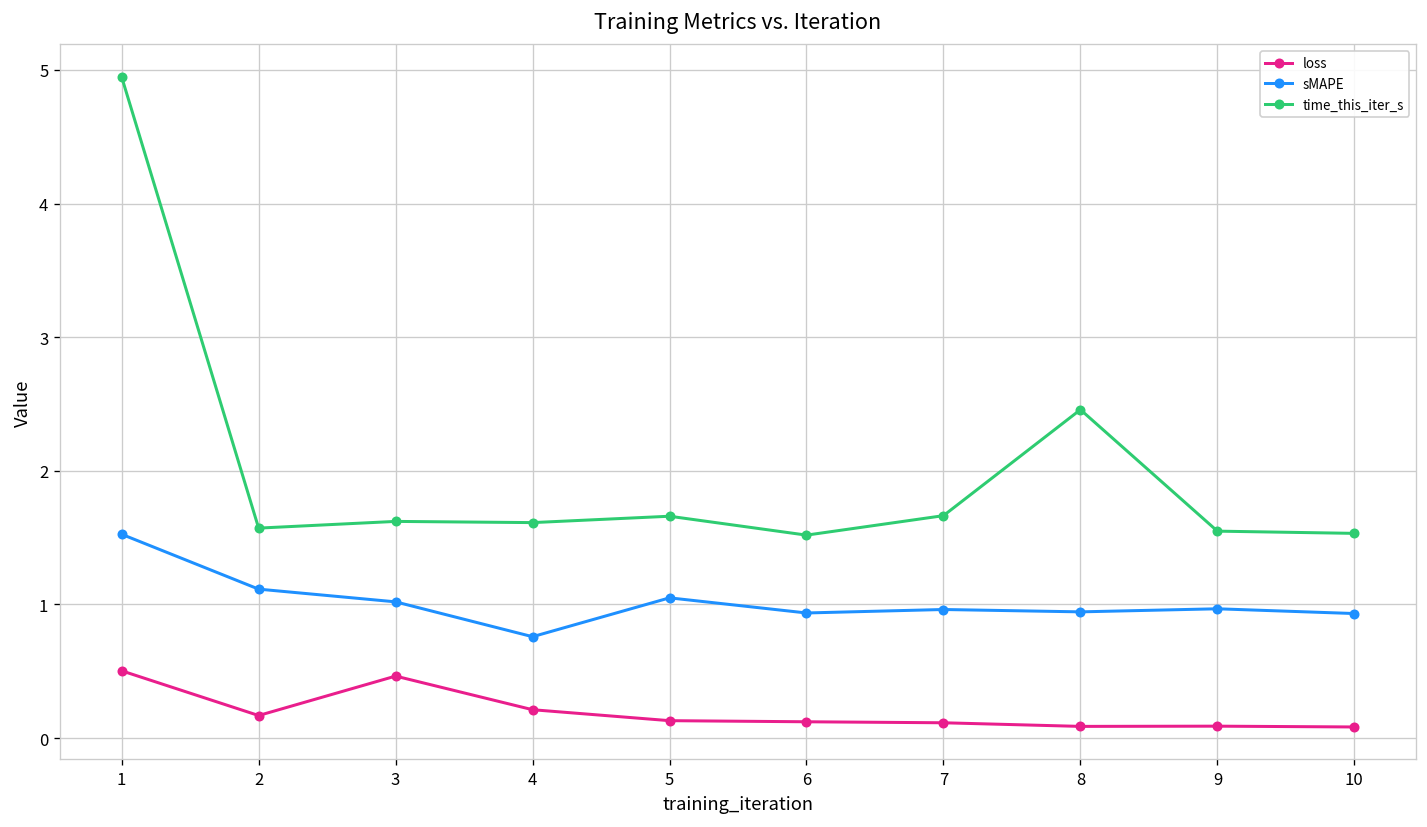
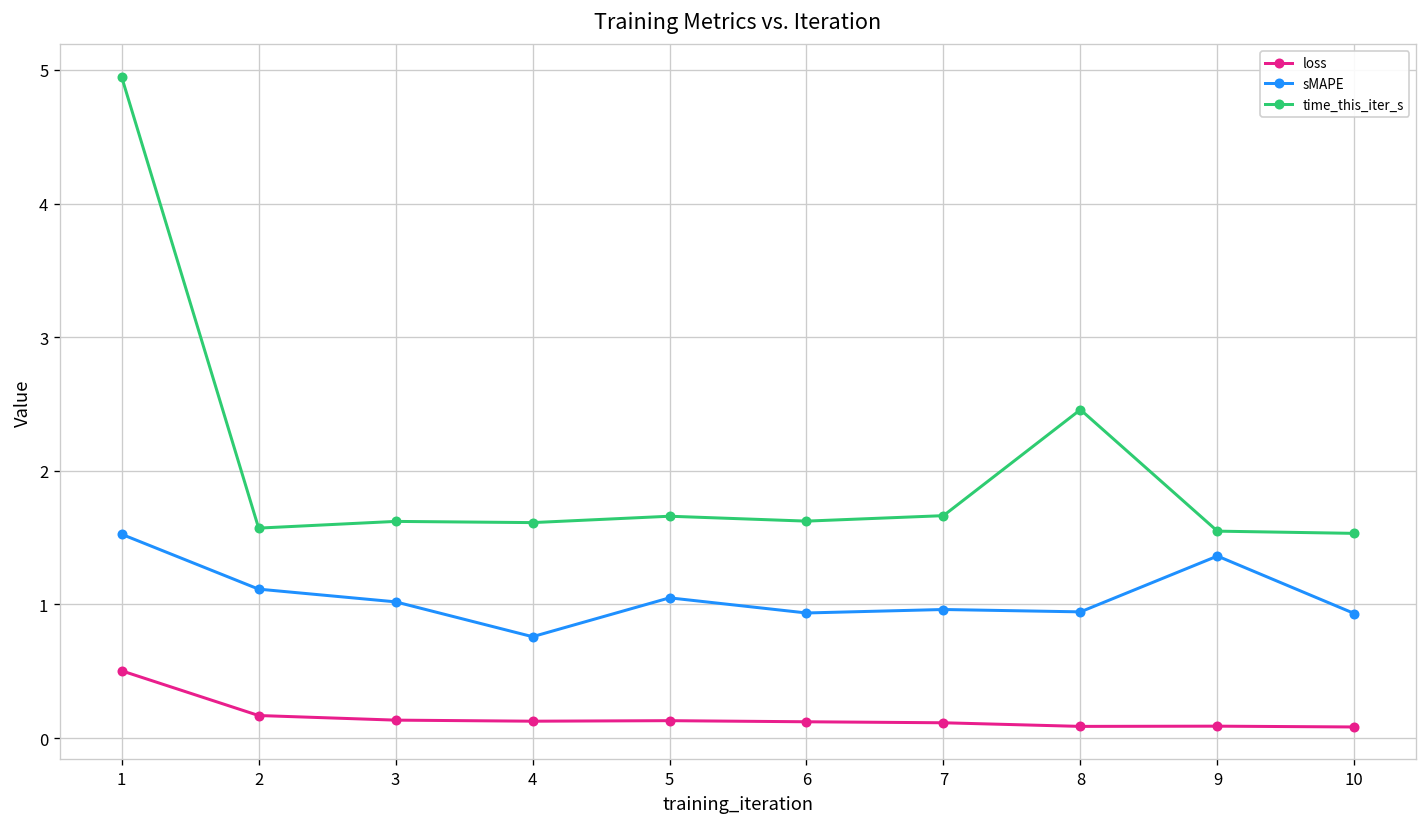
  {
    "loss": {
      "1": 0.50,
      "2": 0.17,
-     "3": 0.46,
-     "4": 0.21,
+     "3": 0.13,
+     "4": 0.13,
      "5": 0.13,
      "6": 0.12,
      "7": 0.11,
      "8": 0.09,
      "9": 0.09,
      "10": 0.08
    },
    "sMAPE": {
      "1": 1.53,
      "2": 1.11,
      "3": 1.02,
      "4": 0.76,
      "5": 1.05,
      "6": 0.94,
      "7": 0.96,
      "8": 0.94,
-     "9": 0.97,
+     "9": 1.36,
      "10": 0.93
    },
    "time_this_iter_s": {
      "1": 4.95,
      "2": 1.57,
      "3": 1.62,
      "4": 1.61,
      "5": 1.66,
-     "6": 1.52,
+     "6": 1.62,
      "7": 1.66,
      "8": 2.46,
      "9": 1.55,
      "10": 1.53
    }
  }
